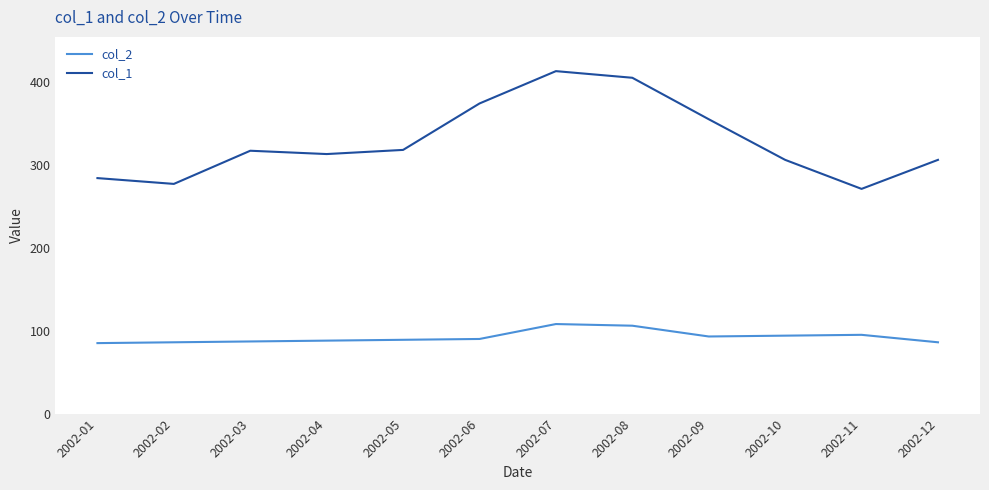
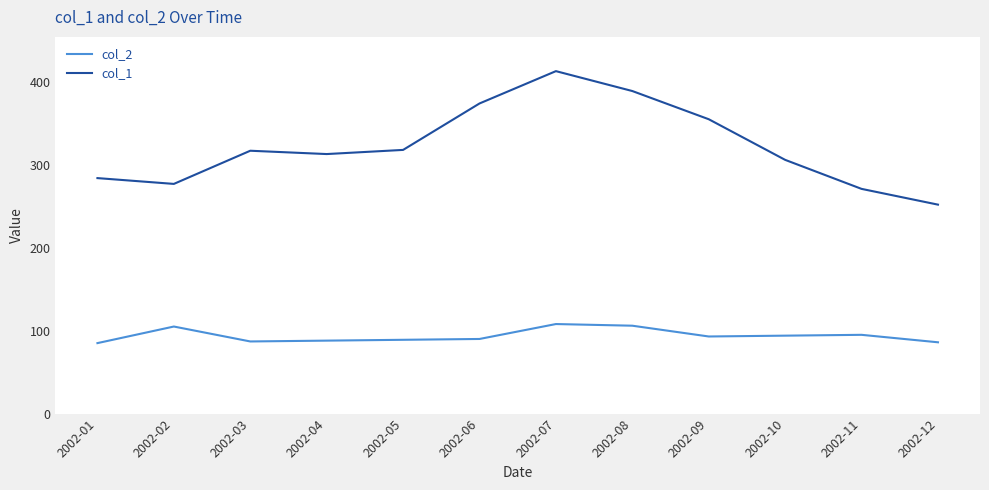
  {
    "col_2": {
      "2002-01": 90,
-     "2002-02": 90,
+     "2002-02": 110,
      "2002-03": 90,
      "2002-04": 90,
      "2002-05": 90,
      "2002-06": 90,
      "2002-07": 110,
      "2002-08": 110,
      "2002-09": 90,
      "2002-10": 90,
      "2002-11": 100,
      "2002-12": 90
    },
    "col_1": {
      "2002-01": 280,
      "2002-02": 280,
      "2002-03": 320,
      "2002-04": 310,
      "2002-05": 320,
      "2002-06": 370,
      "2002-07": 410,
-     "2002-08": 410,
+     "2002-08": 390,
      "2002-09": 360,
      "2002-10": 310,
      "2002-11": 270,
-     "2002-12": 310
+     "2002-12": 250
    }
  }
